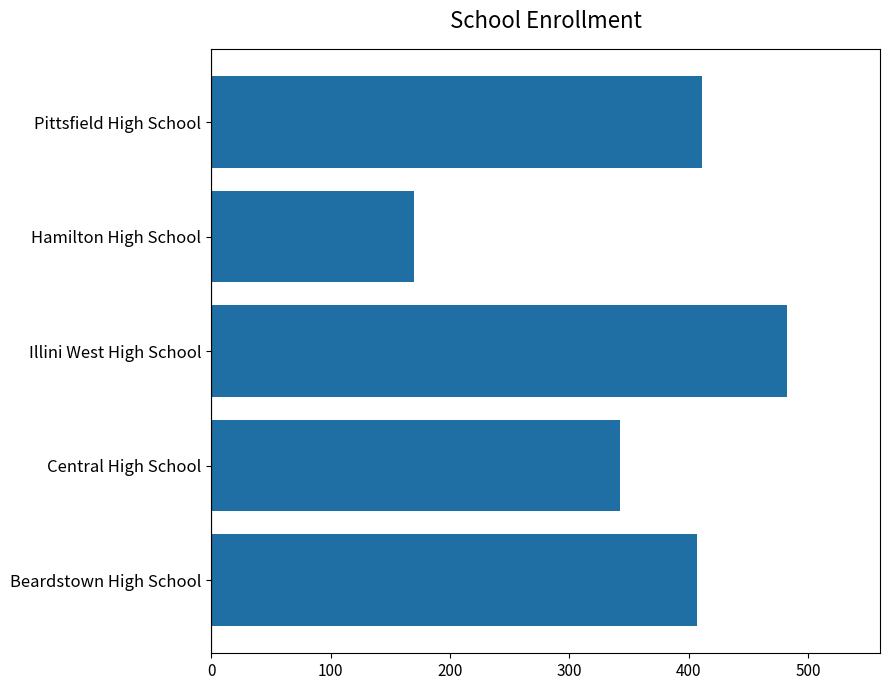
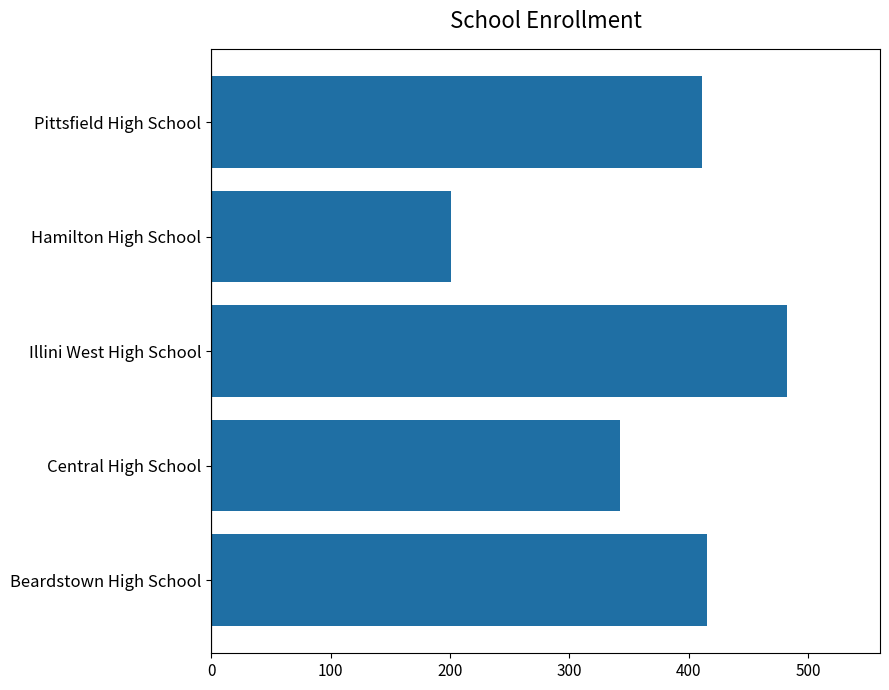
  {
    "Pittsfield High School": 411,
-   "Hamilton High School": 170,
+   "Hamilton High School": 201,
    "Illini West High School": 482,
    "Central High School": 342,
-   "Beardstown High School": 407
+   "Beardstown High School": 415
  }
